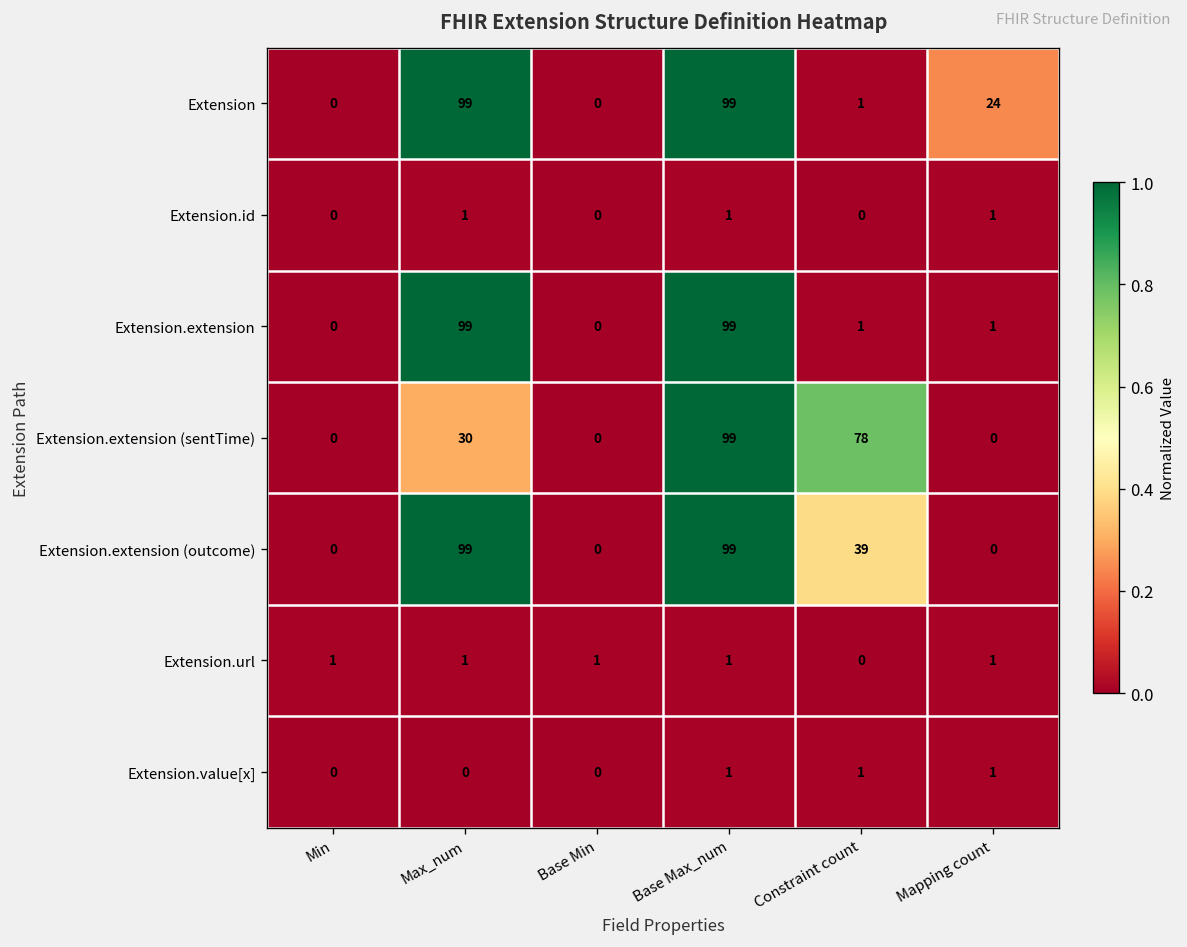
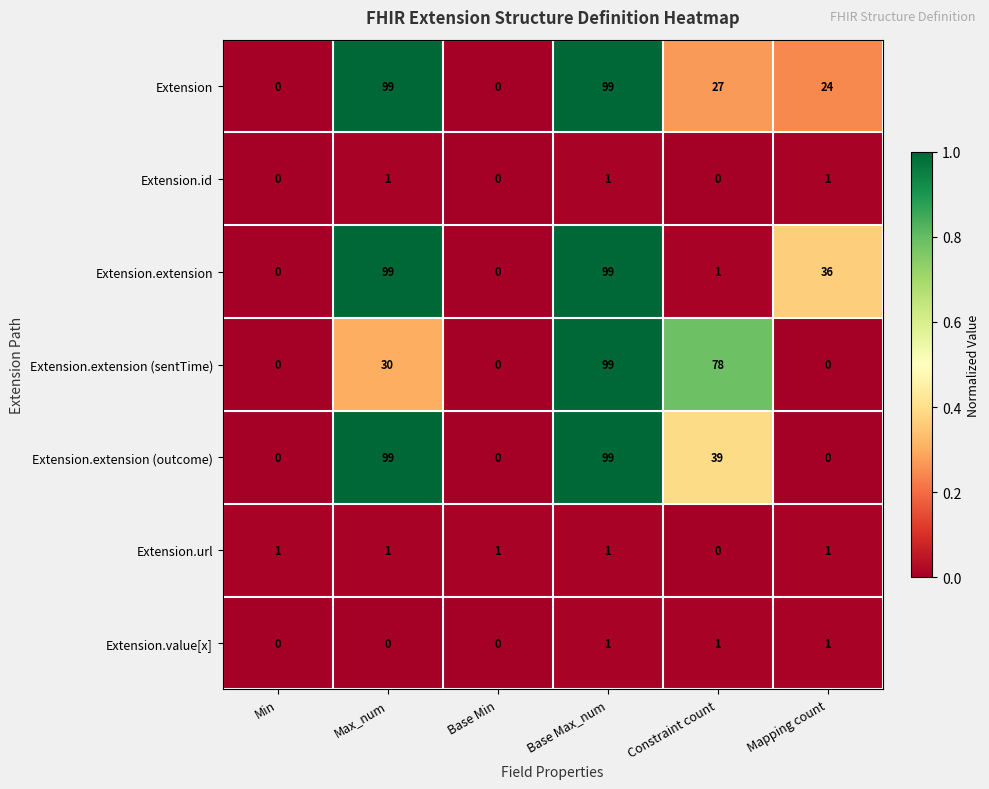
  {
    "Extension": {
      "Min": 0,
      "Max_num": 99,
      "Base Min": 0,
      "Base Max_num": 99,
-     "Constraint count": 1,
+     "Constraint count": 27,
      "Mapping count": 24
    },
    "Extension.id": {
      "Min": 0,
      "Max_num": 1,
      "Base Min": 0,
      "Base Max_num": 1,
      "Constraint count": 0,
      "Mapping count": 1
    },
    "Extension.extension": {
      "Min": 0,
      "Max_num": 99,
      "Base Min": 0,
      "Base Max_num": 99,
      "Constraint count": 1,
-     "Mapping count": 1
+     "Mapping count": 36
    },
    "Extension.extension (sentTime)": {
      "Min": 0,
      "Max_num": 30,
      "Base Min": 0,
      "Base Max_num": 99,
      "Constraint count": 78,
      "Mapping count": 0
    },
    "Extension.extension (outcome)": {
      "Min": 0,
      "Max_num": 99,
      "Base Min": 0,
      "Base Max_num": 99,
      "Constraint count": 39,
      "Mapping count": 0
    },
    "Extension.url": {
      "Min": 1,
      "Max_num": 1,
      "Base Min": 1,
      "Base Max_num": 1,
      "Constraint count": 0,
      "Mapping count": 1
    },
    "Extension.value[x]": {
      "Min": 0,
      "Max_num": 0,
      "Base Min": 0,
      "Base Max_num": 1,
      "Constraint count": 1,
      "Mapping count": 1
    }
  }
